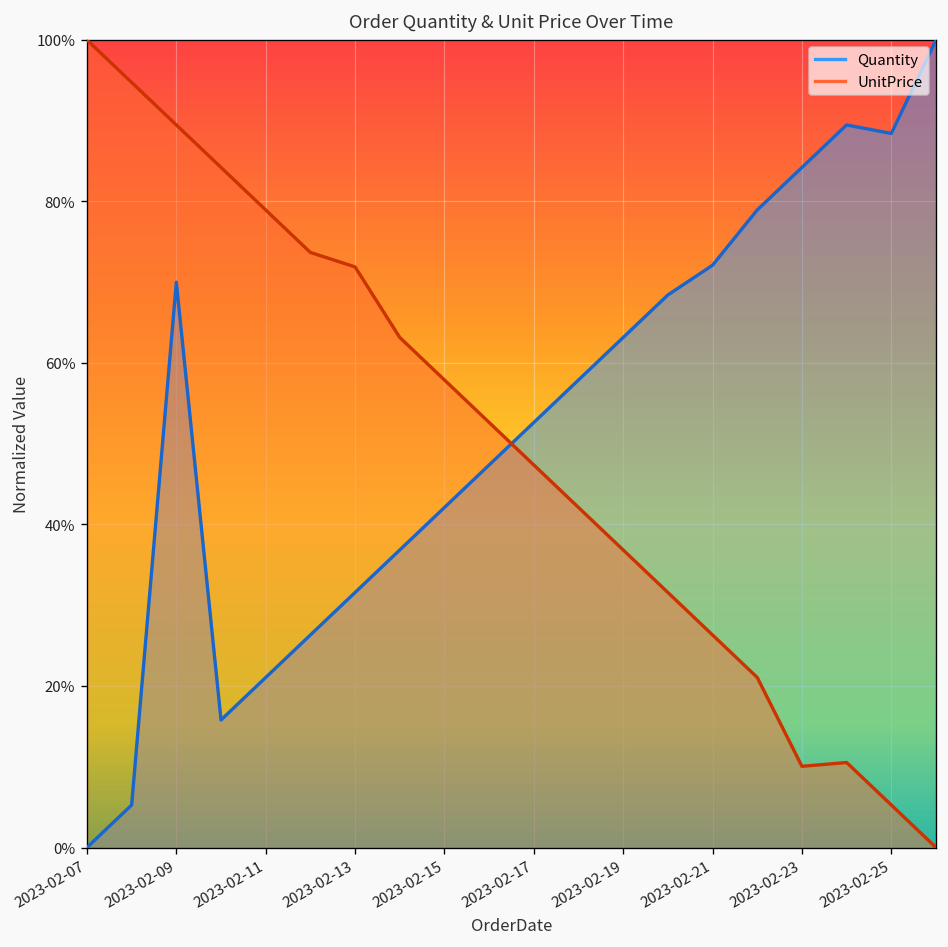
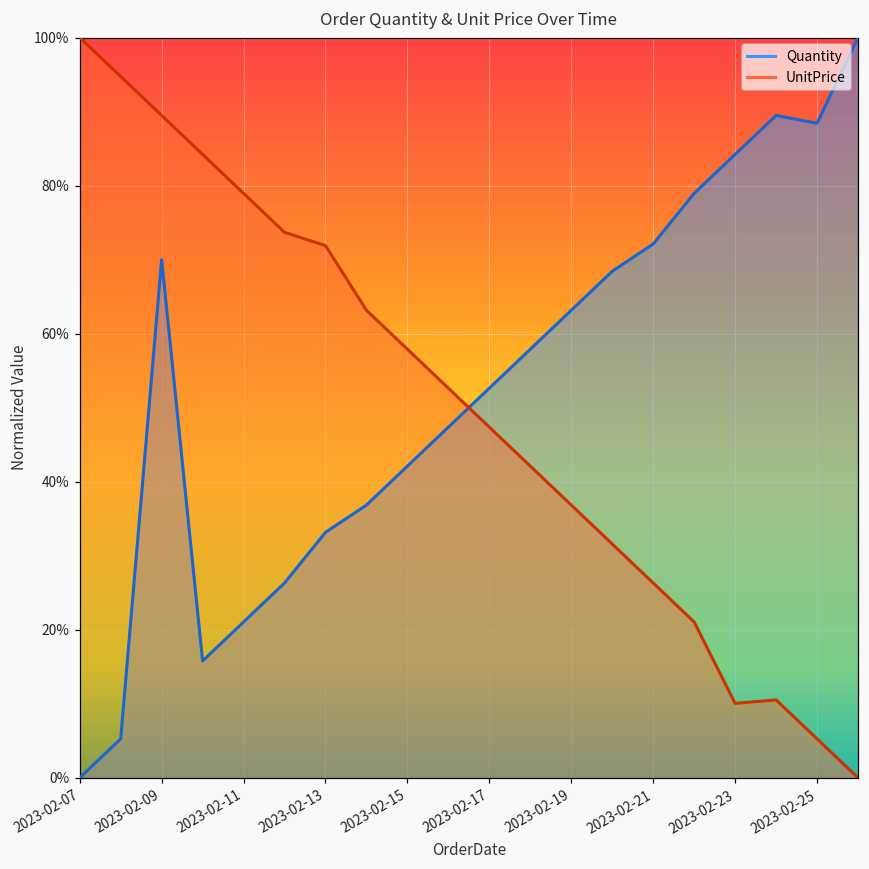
  {
    "Quantity": {
      "2023-02-07": "0%",
      "2023-02-09": "70%",
      "2023-02-11": "21%",
-     "2023-02-13": "32%",
+     "2023-02-13": "33%",
      "2023-02-15": "42%",
      "2023-02-17": "53%",
      "2023-02-19": "63%",
      "2023-02-21": "72%",
      "2023-02-23": "84%",
      "2023-02-25": "88%"
    },
    "UnitPrice": {
      "2023-02-07": "100%",
      "2023-02-09": "89%",
      "2023-02-11": "79%",
      "2023-02-13": "72%",
      "2023-02-15": "58%",
      "2023-02-17": "47%",
      "2023-02-19": "37%",
      "2023-02-21": "26%",
      "2023-02-23": "10%",
      "2023-02-25": "5%"
    }
  }
